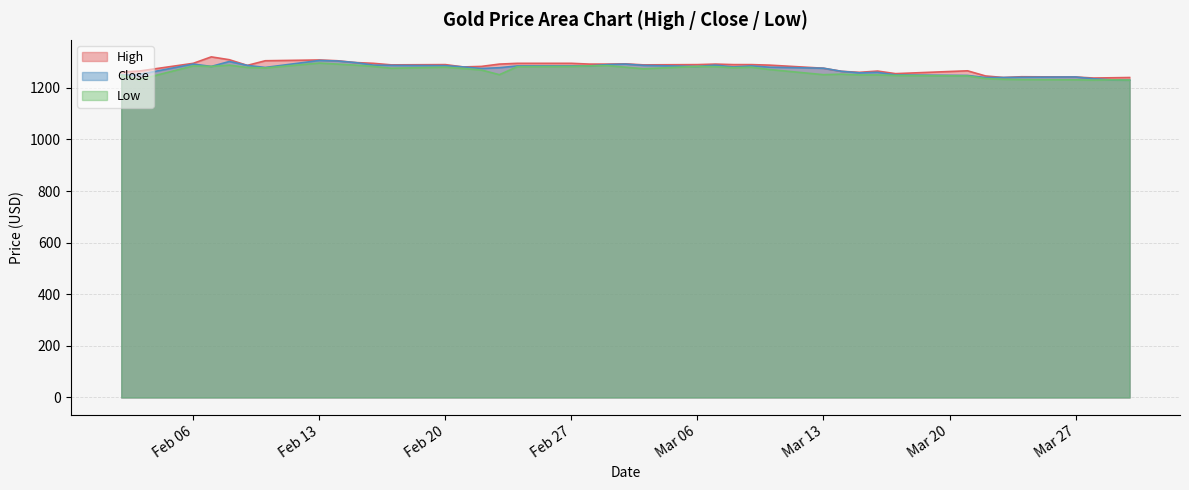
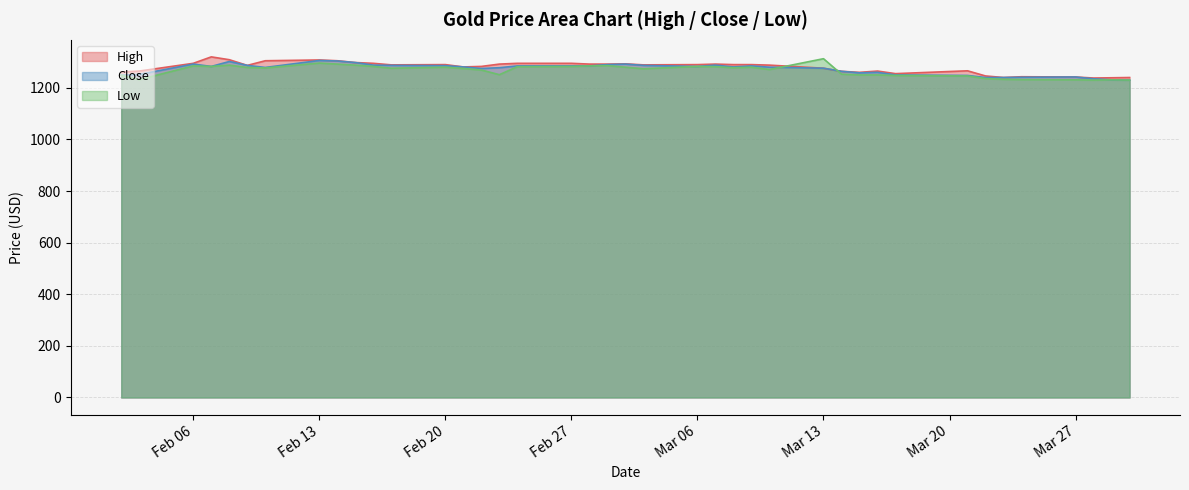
  {
    "High": {
      "Feb 27": 1300
    },
    "Low": {
      "Feb 13": 1300,
-     "Mar 13": 1250,
+     "Mar 13": 1310,
      "Mar 27": 1230
    }
  }
